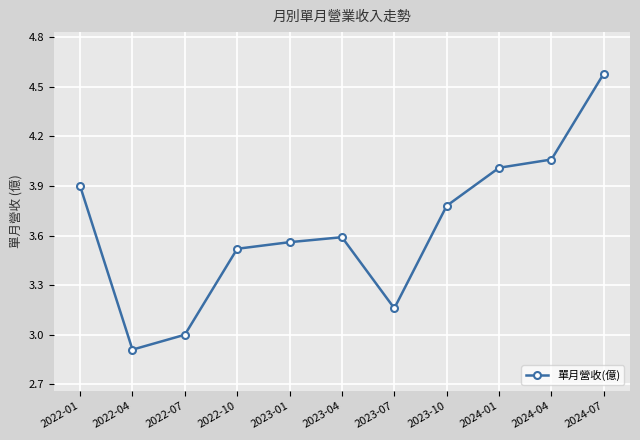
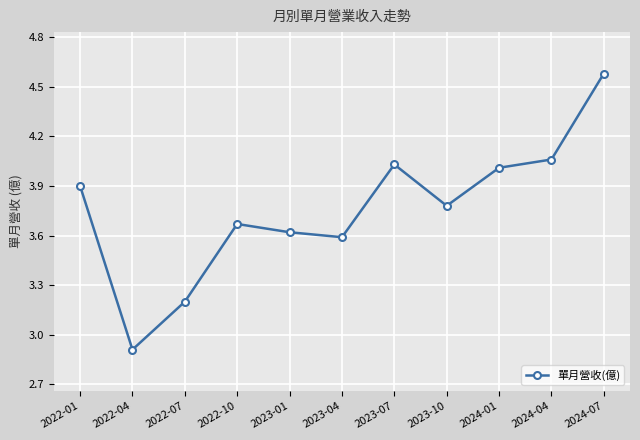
  {
    "2022-01": 3.90,
    "2022-04": 2.91,
-   "2022-07": 3.0,
-   "2022-10": 3.52,
-   "2023-01": 3.56,
+   "2022-07": 3.2,
+   "2022-10": 3.67,
+   "2023-01": 3.62,
    "2023-04": 3.59,
-   "2023-07": 3.16,
+   "2023-07": 4.03,
    "2023-10": 3.78,
    "2024-01": 4.01,
    "2024-04": 4.06,
    "2024-07": 4.58
  }
